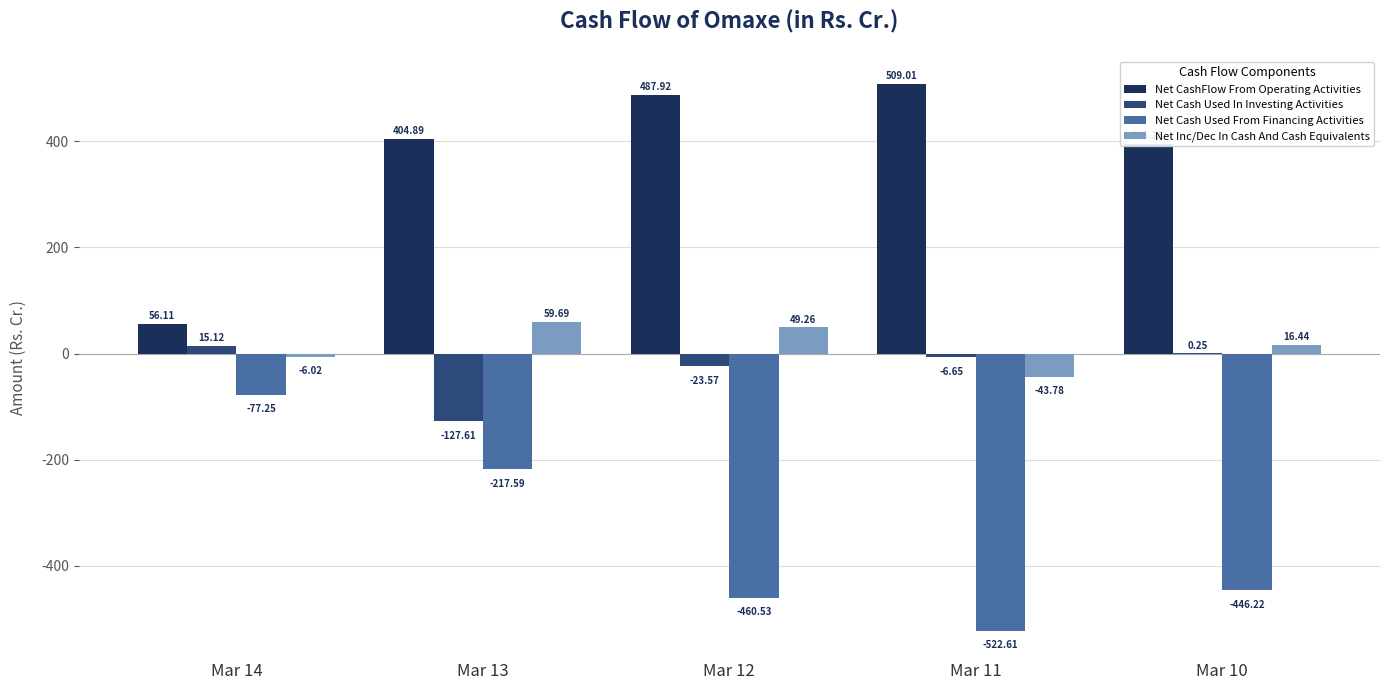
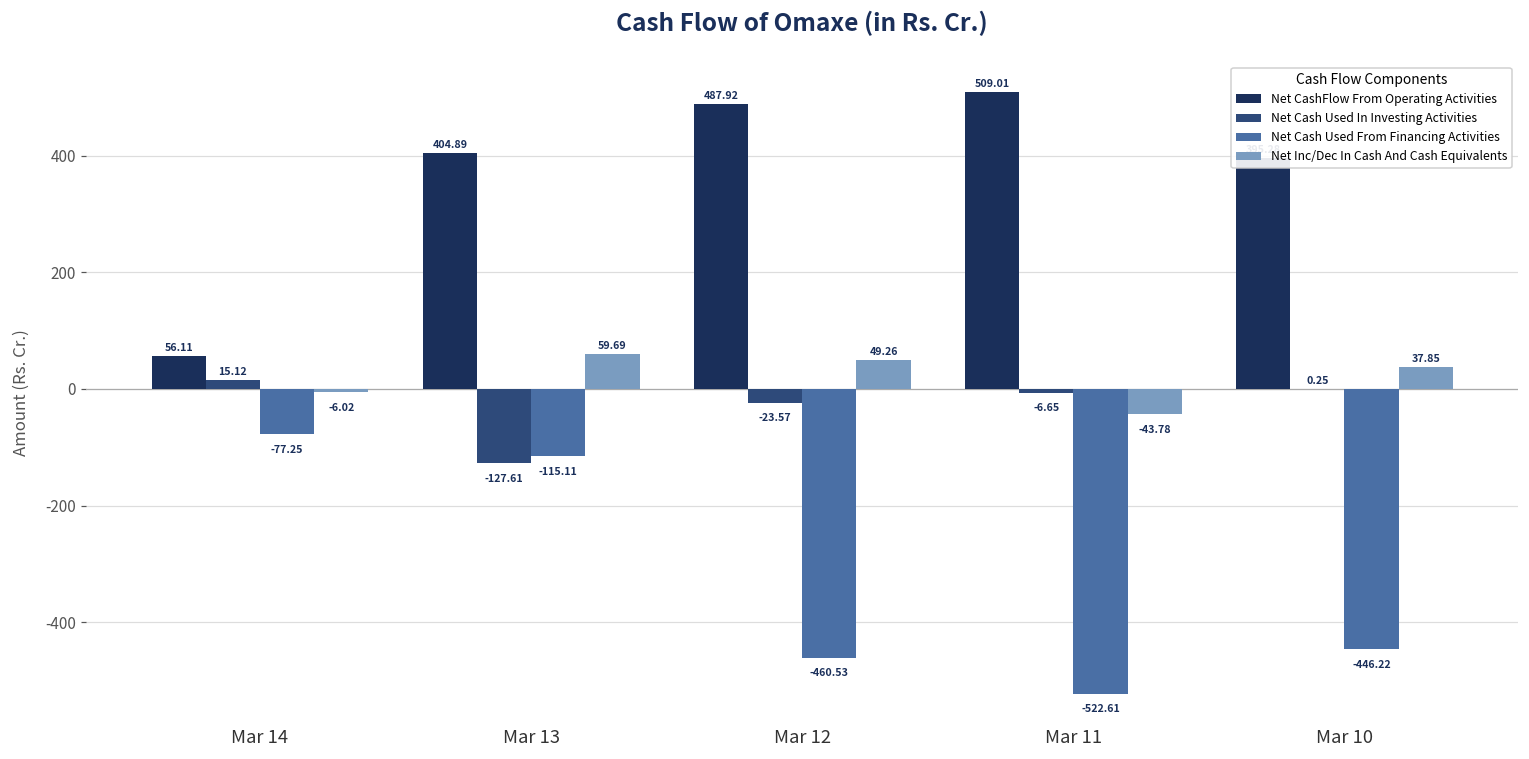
  {
    "Net Cash Used From Financing Activities": {
      "Mar 14": -77.25,
-     "Mar 13": -217.59,
+     "Mar 13": -115.11,
      "Mar 12": -460.53,
      "Mar 11": -522.61,
      "Mar 10": -446.22
    },
    "Net Inc/Dec In Cash And Cash Equivalents": {
      "Mar 14": -6.02,
      "Mar 13": 59.69,
      "Mar 12": 49.26,
      "Mar 11": -43.78,
-     "Mar 10": 16.44
+     "Mar 10": 37.85
    }
  }
